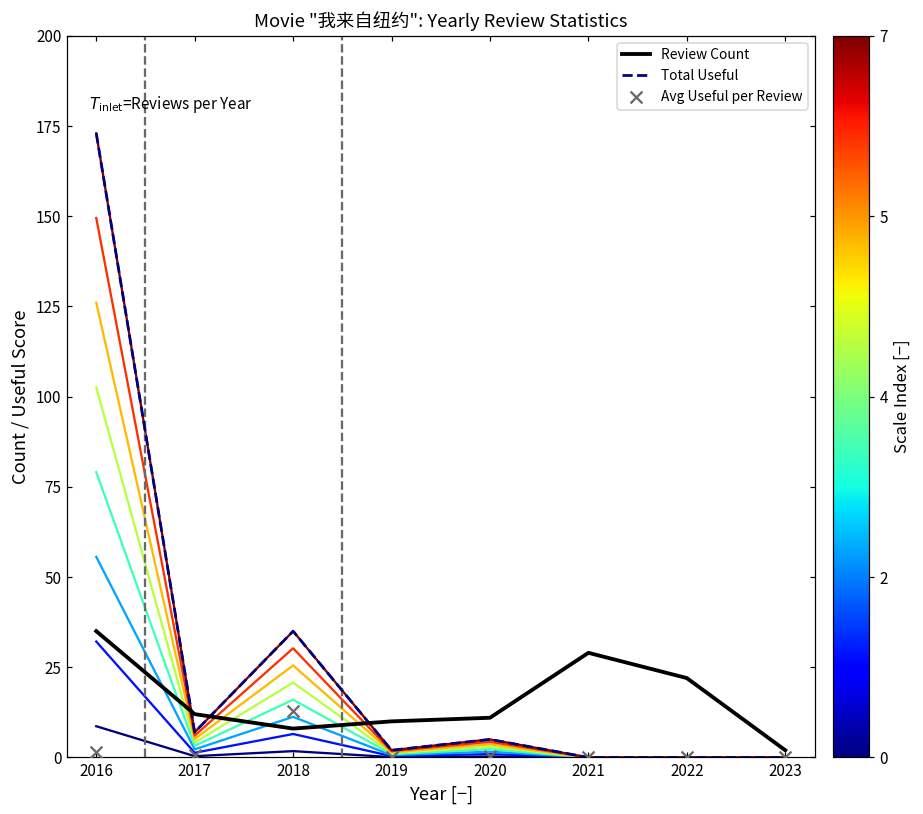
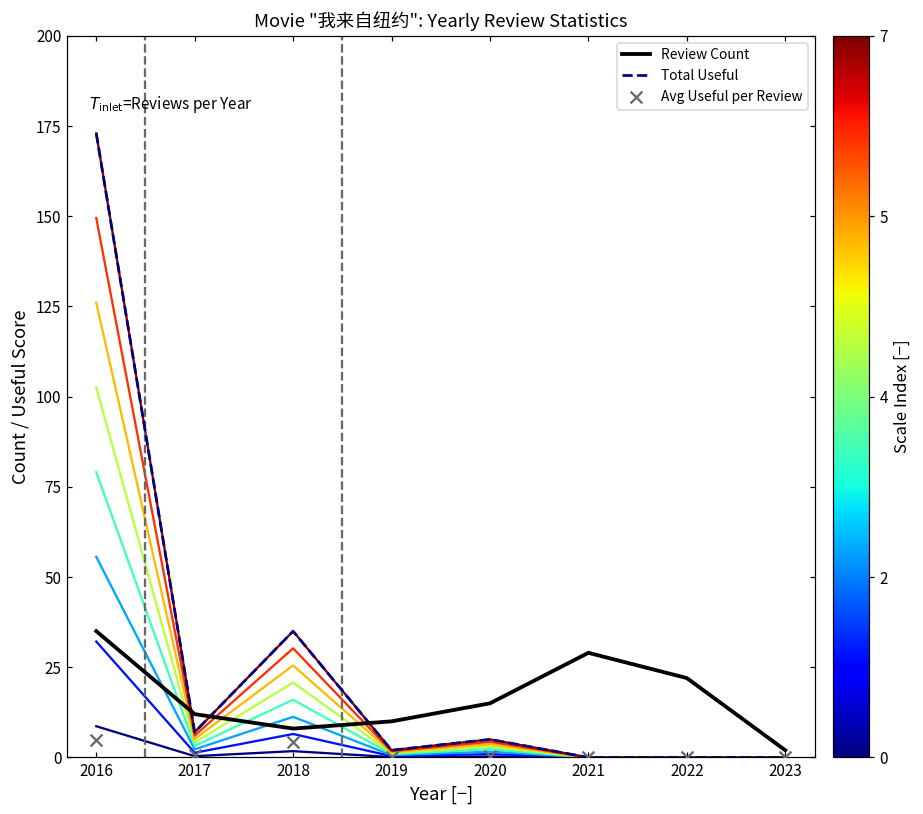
  {
    "Avg Useful per Review": {
-     "2016": 2,
-     "2018": 13
+     "2016": 5,
+     "2018": 4
    },
    "Review Count": {
      "2016": 35,
      "2017": 12,
      "2018": 8,
      "2019": 10,
-     "2020": 11,
+     "2020": 15,
      "2021": 29,
      "2022": 22,
      "2023": 2
    }
  }
